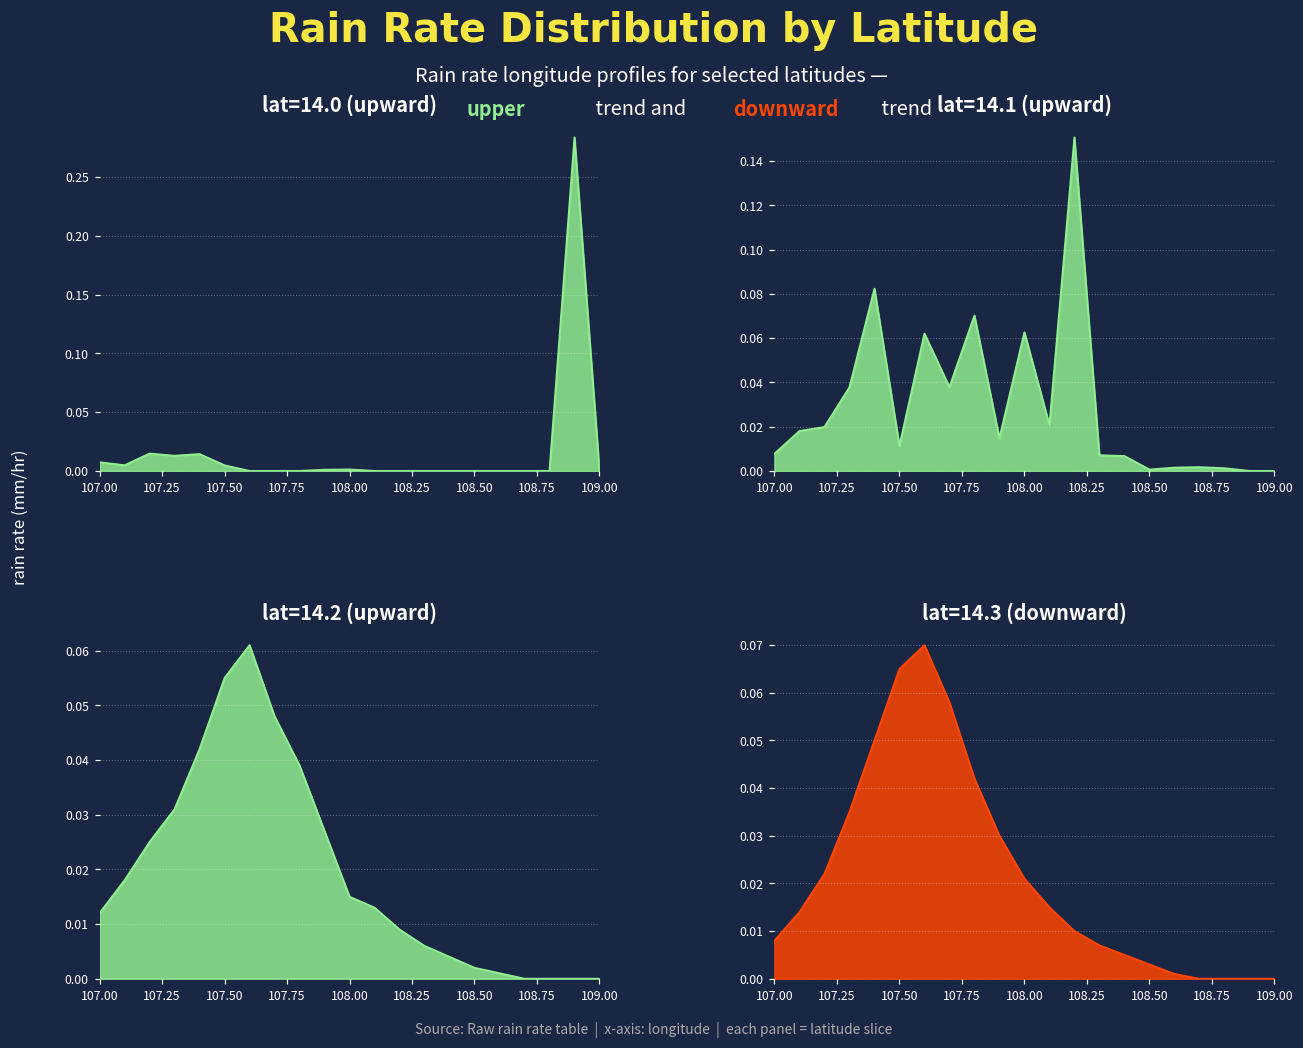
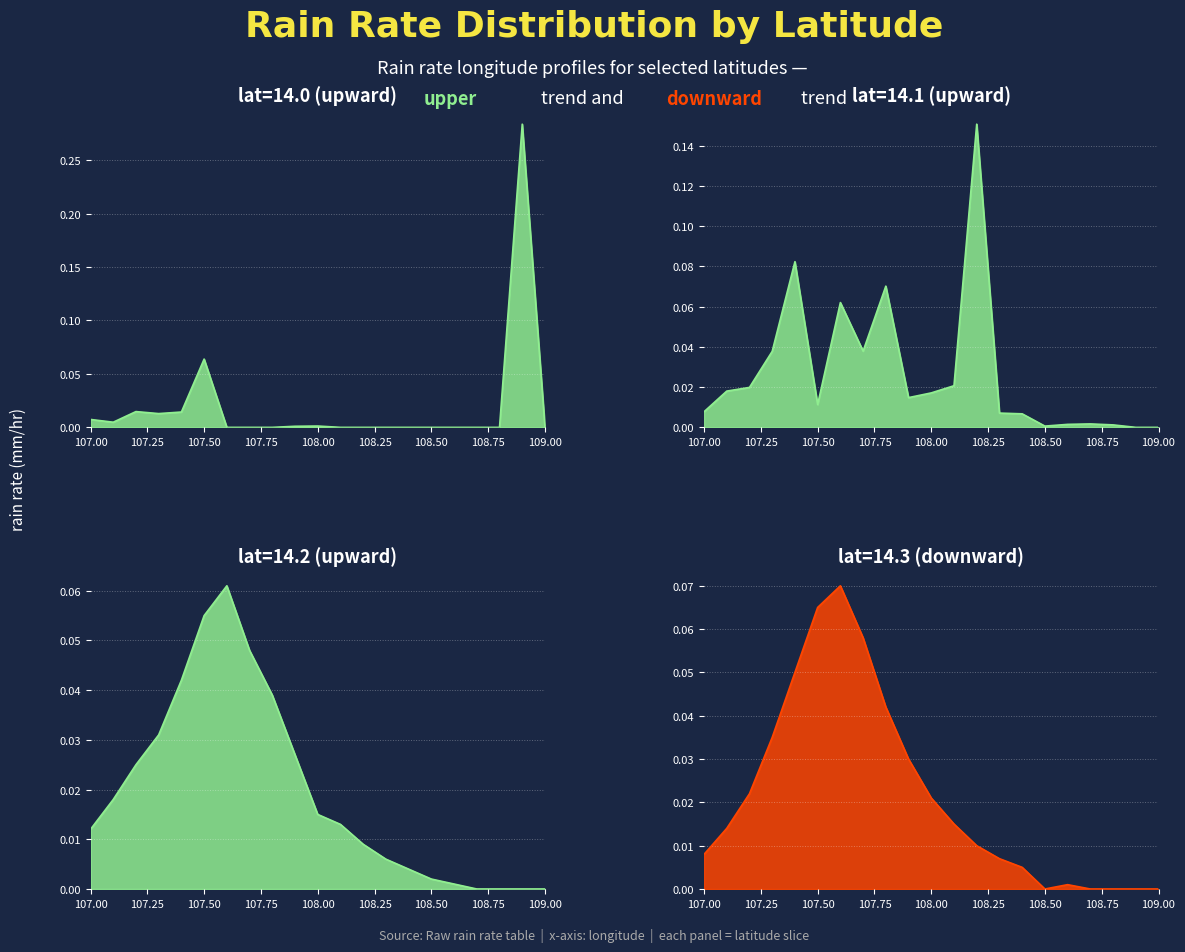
  {
    "lat=14.0 (upward)": {
      "107.00": 0.007,
-     "107.50": 0.005,
+     "107.50": 0.064,
      "108.00": 0.001,
      "108.50": 0.000,
      "109.00": 0.000
    },
    "lat=14.1 (upward)": {
      "107.00": 0.008,
      "107.50": 0.011,
-     "108.00": 0.063,
+     "108.00": 0.017,
      "108.50": 0.001,
      "109.00": 0.000
    },
    "lat=14.2 (upward)": {
      "107.00": 0.012,
      "107.50": 0.055,
      "108.00": 0.015,
      "108.50": 0.002,
      "109.00": 0.000
    },
    "lat=14.3 (downward)": {
      "107.00": 0.008,
      "107.50": 0.065,
      "108.00": 0.021,
-     "108.50": 0.003,
+     "108.50": 0.000,
      "109.00": 0.000
    }
  }
